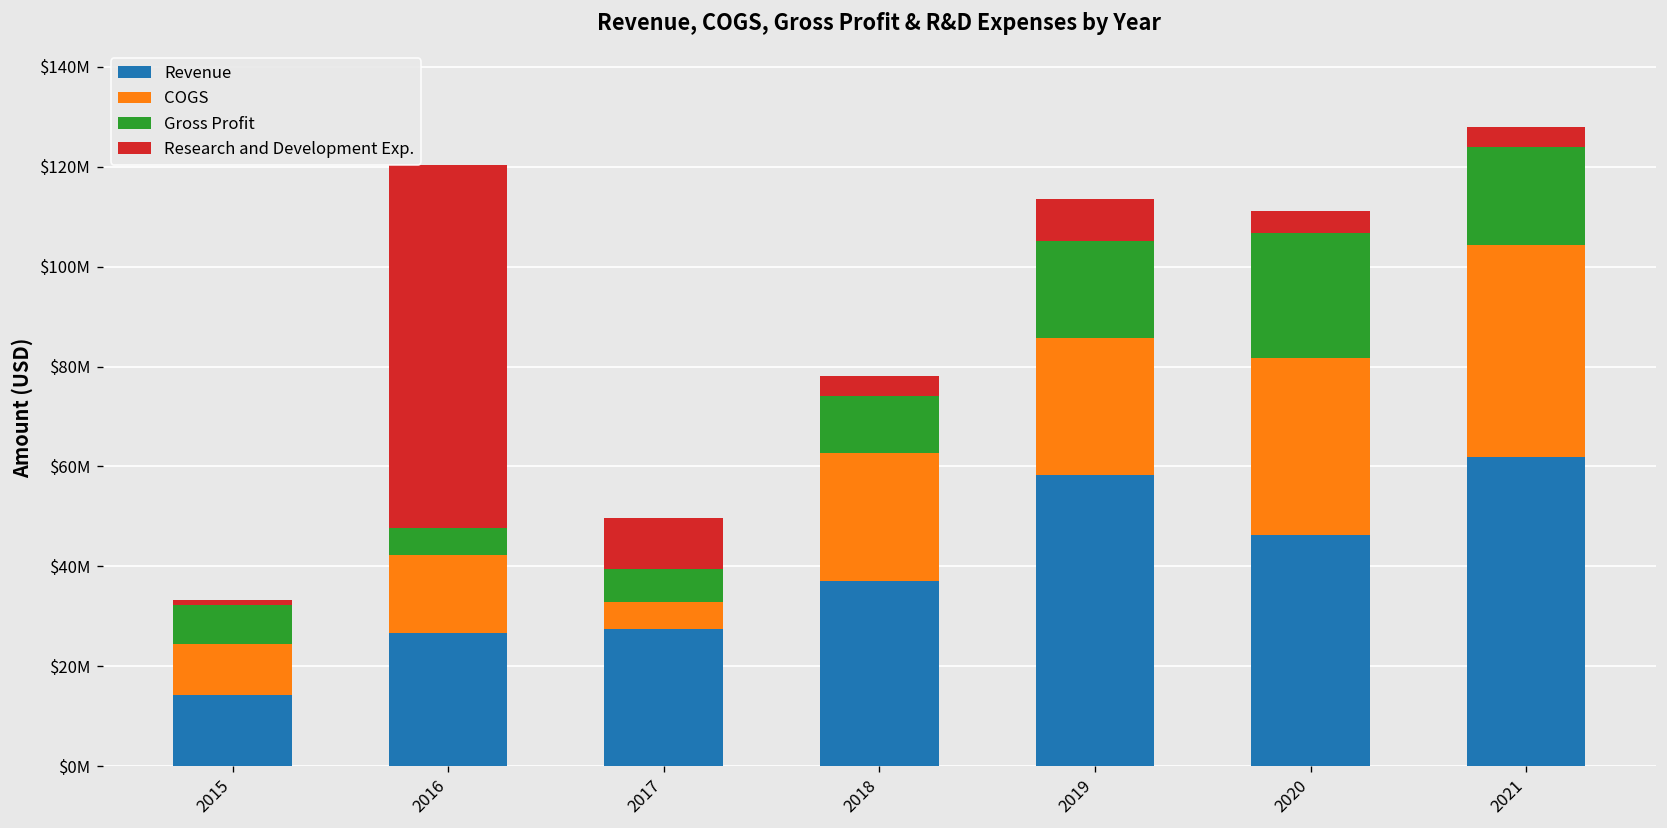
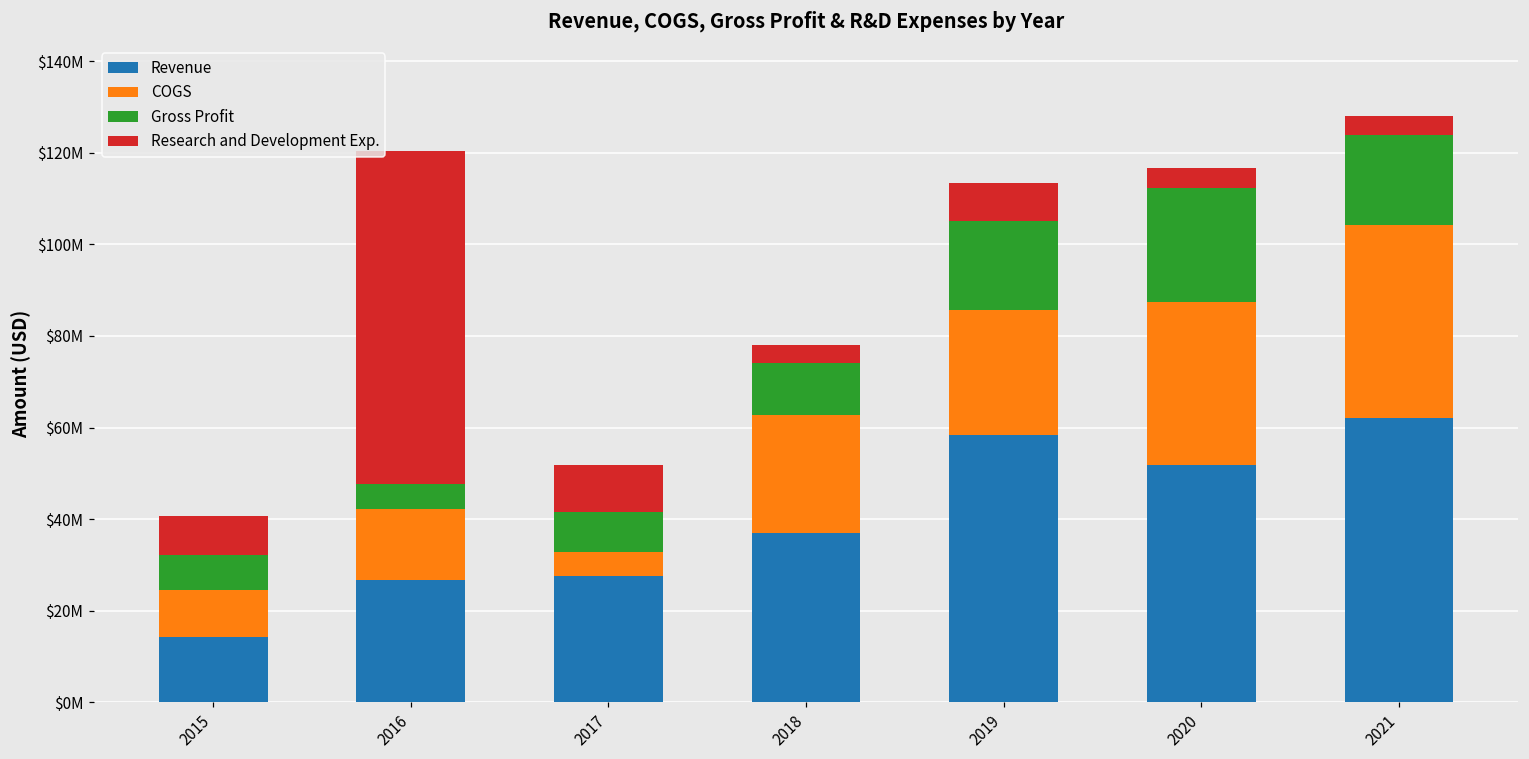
  {
    "Revenue": {
      "2015": "$14000000",
      "2016": "$27000000",
      "2017": "$28000000",
      "2018": "$37000000",
      "2019": "$58000000",
-     "2020": "$46000000",
+     "2020": "$52000000",
      "2021": "$62000000"
    },
    "COGS": {
      "2015": "$10000000",
      "2016": "$16000000",
      "2017": "$5000000",
      "2018": "$26000000",
      "2019": "$27000000",
      "2020": "$35000000",
      "2021": "$42000000"
    },
    "Gross Profit": {
      "2015": "$8000000",
      "2016": "$6000000",
-     "2017": "$7000000",
+     "2017": "$9000000",
      "2018": "$11000000",
      "2019": "$19000000",
      "2020": "$25000000",
      "2021": "$20000000"
    },
    "Research and Development Exp.": {
-     "2015": "$1000000",
+     "2015": "$8000000",
      "2016": "$73000000",
      "2017": "$10000000",
      "2018": "$4000000",
      "2019": "$8000000",
      "2020": "$4000000",
      "2021": "$4000000"
    }
  }
